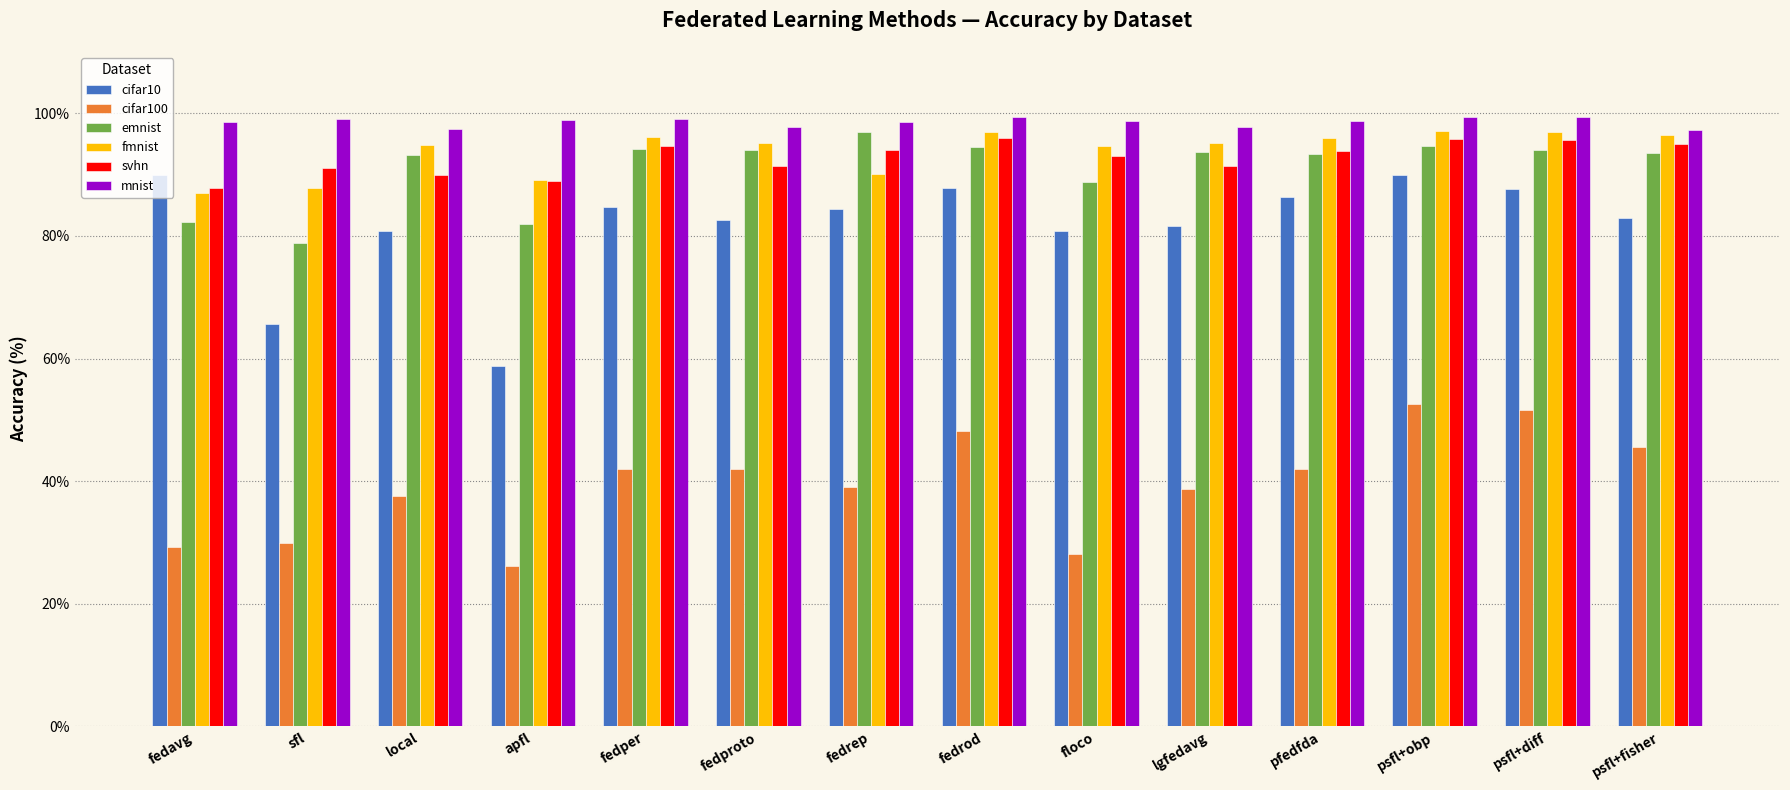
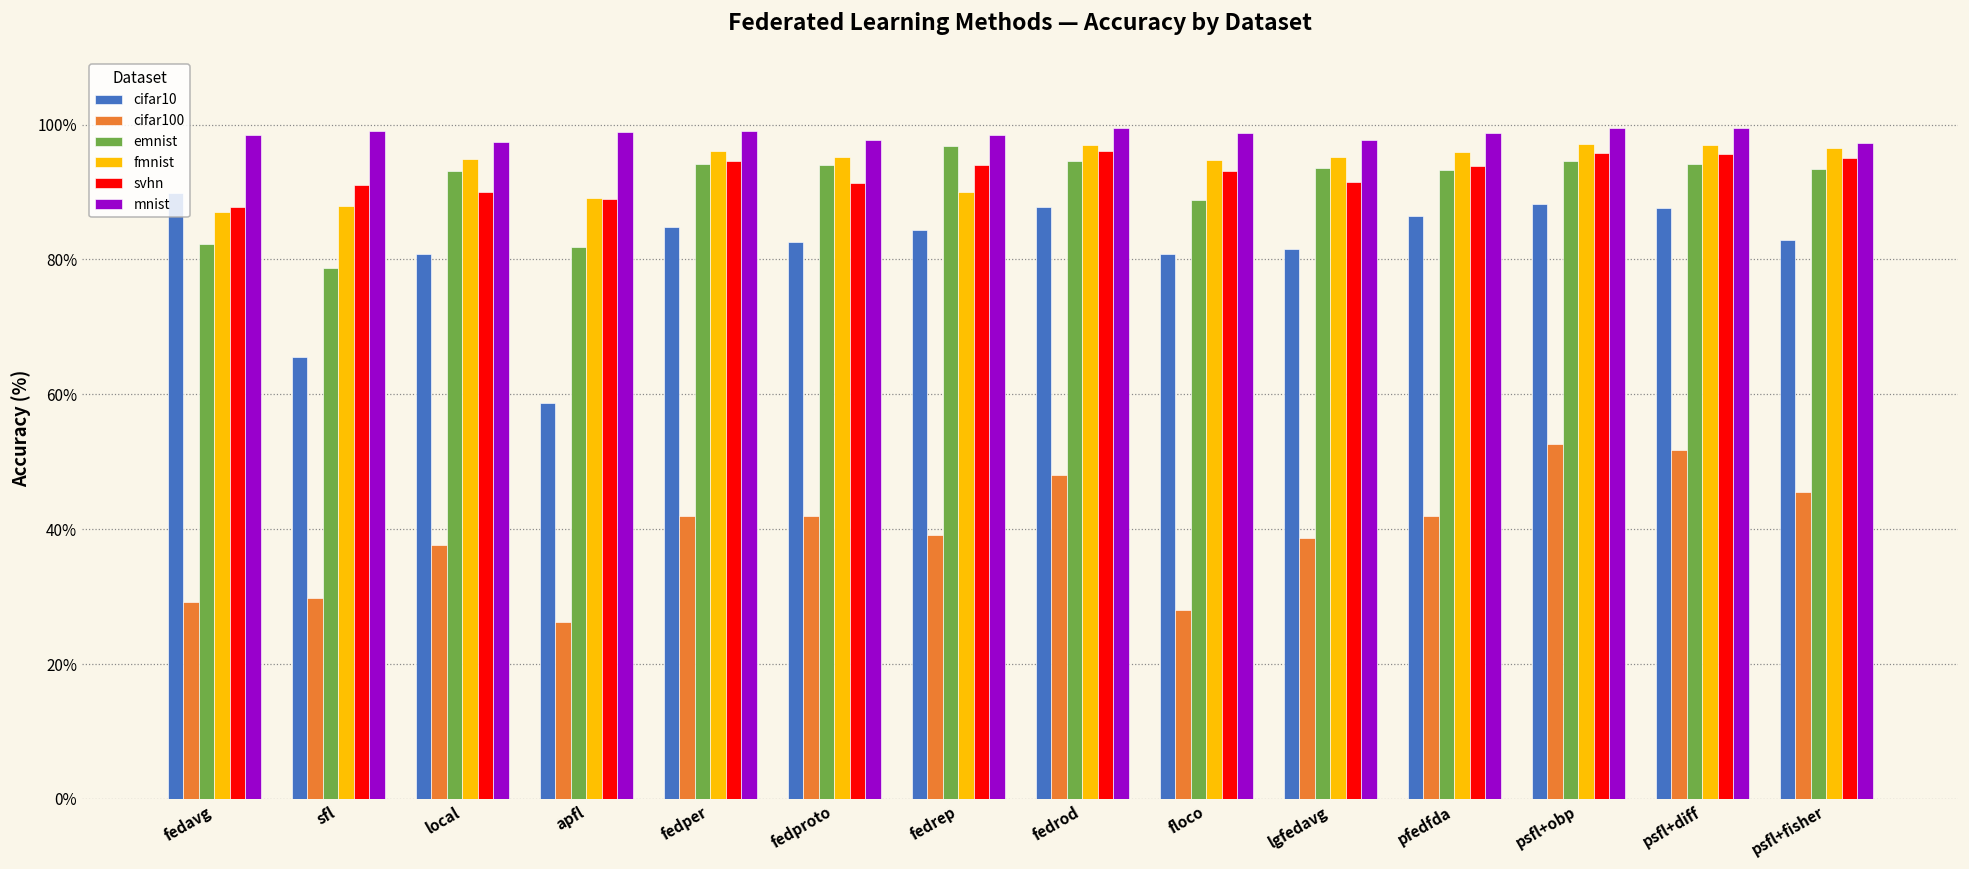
  {
    "cifar10": {
      "sfl": "66%",
      "local": "81%",
      "apfl": "59%",
      "fedper": "85%",
      "fedproto": "83%",
      "fedrep": "84%",
      "fedrod": "88%",
      "floco": "81%",
      "lgfedavg": "82%",
      "pfedfda": "86%",
-     "psfl+obp": "90%",
+     "psfl+obp": "88%",
      "psfl+diff": "88%",
      "psfl+fisher": "83%"
    },
    "cifar100": {
      "fedavg": "29%",
      "sfl": "30%",
      "local": "38%",
      "apfl": "26%",
      "fedper": "42%",
      "fedproto": "42%",
      "fedrep": "39%",
      "fedrod": "48%",
      "floco": "28%",
      "lgfedavg": "39%",
      "pfedfda": "42%",
      "psfl+obp": "53%",
      "psfl+diff": "52%",
      "psfl+fisher": "46%"
    },
    "emnist": {
      "fedavg": "82%",
      "sfl": "79%",
      "local": "93%",
      "apfl": "82%",
      "fedper": "94%",
      "fedproto": "94%",
      "fedrep": "97%",
      "fedrod": "95%",
      "floco": "89%",
      "lgfedavg": "94%",
      "pfedfda": "93%",
      "psfl+obp": "95%",
      "psfl+diff": "94%",
      "psfl+fisher": "93%"
    },
    "fmnist": {
      "fedavg": "87%",
      "sfl": "88%",
      "local": "95%",
      "apfl": "89%",
      "fedper": "96%",
      "fedproto": "95%",
      "fedrep": "90%",
      "fedrod": "97%",
      "floco": "95%",
      "lgfedavg": "95%",
      "pfedfda": "96%",
      "psfl+obp": "97%",
      "psfl+diff": "97%",
      "psfl+fisher": "97%"
    },
    "svhn": {
      "fedavg": "88%",
      "sfl": "91%",
      "local": "90%",
      "apfl": "89%",
      "fedper": "95%",
      "fedproto": "91%",
      "fedrep": "94%",
      "fedrod": "96%",
      "floco": "93%",
      "lgfedavg": "91%",
      "pfedfda": "94%",
      "psfl+obp": "96%",
      "psfl+diff": "96%",
      "psfl+fisher": "95%"
    },
    "mnist": {
      "fedavg": "99%",
      "sfl": "99%",
      "local": "97%",
      "apfl": "99%",
      "fedper": "99%",
      "fedproto": "98%",
      "fedrep": "99%",
      "fedrod": "99%",
      "floco": "99%",
      "lgfedavg": "98%",
      "pfedfda": "99%",
      "psfl+obp": "99%",
      "psfl+diff": "99%",
      "psfl+fisher": "97%"
    }
  }
